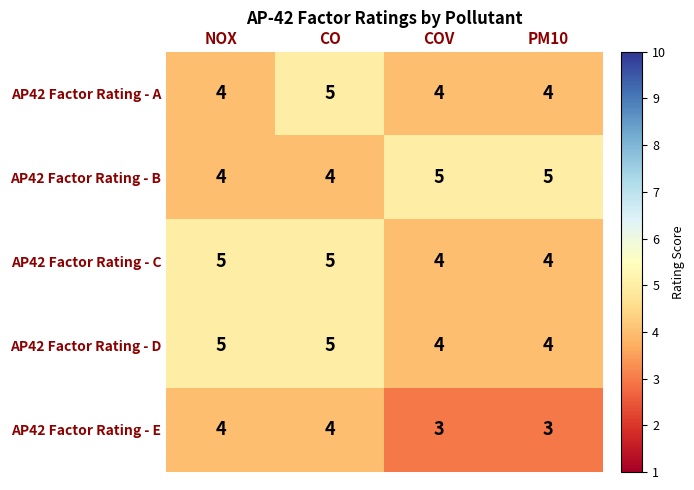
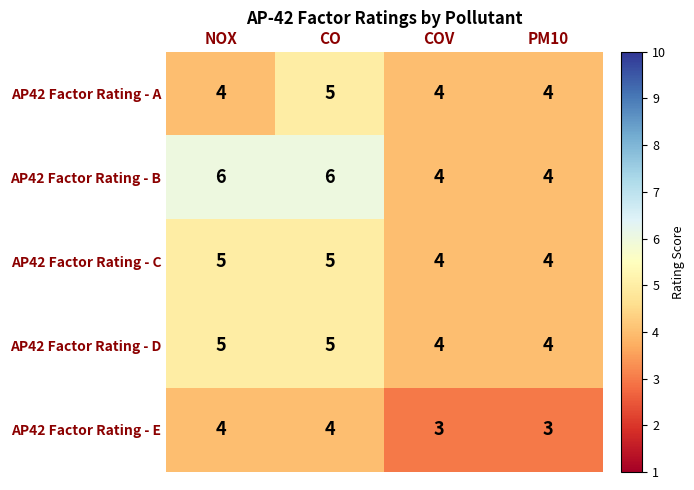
  {
    "AP42 Factor Rating - A": {
      "NOX": 4,
      "CO": 5,
      "COV": 4,
      "PM10": 4
    },
    "AP42 Factor Rating - B": {
-     "NOX": 4,
-     "CO": 4,
-     "COV": 5,
-     "PM10": 5
+     "NOX": 6,
+     "CO": 6,
+     "COV": 4,
+     "PM10": 4
    },
    "AP42 Factor Rating - C": {
      "NOX": 5,
      "CO": 5,
      "COV": 4,
      "PM10": 4
    },
    "AP42 Factor Rating - D": {
      "NOX": 5,
      "CO": 5,
      "COV": 4,
      "PM10": 4
    },
    "AP42 Factor Rating - E": {
      "NOX": 4,
      "CO": 4,
      "COV": 3,
      "PM10": 3
    }
  }
